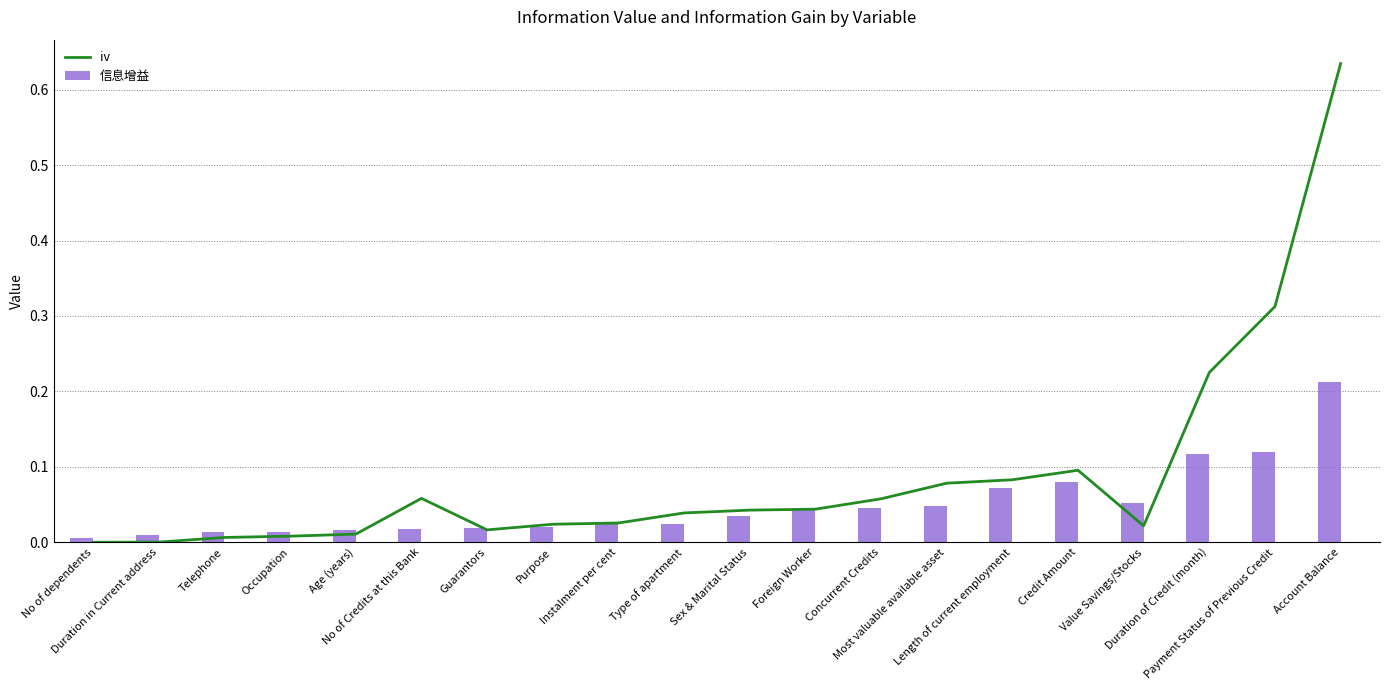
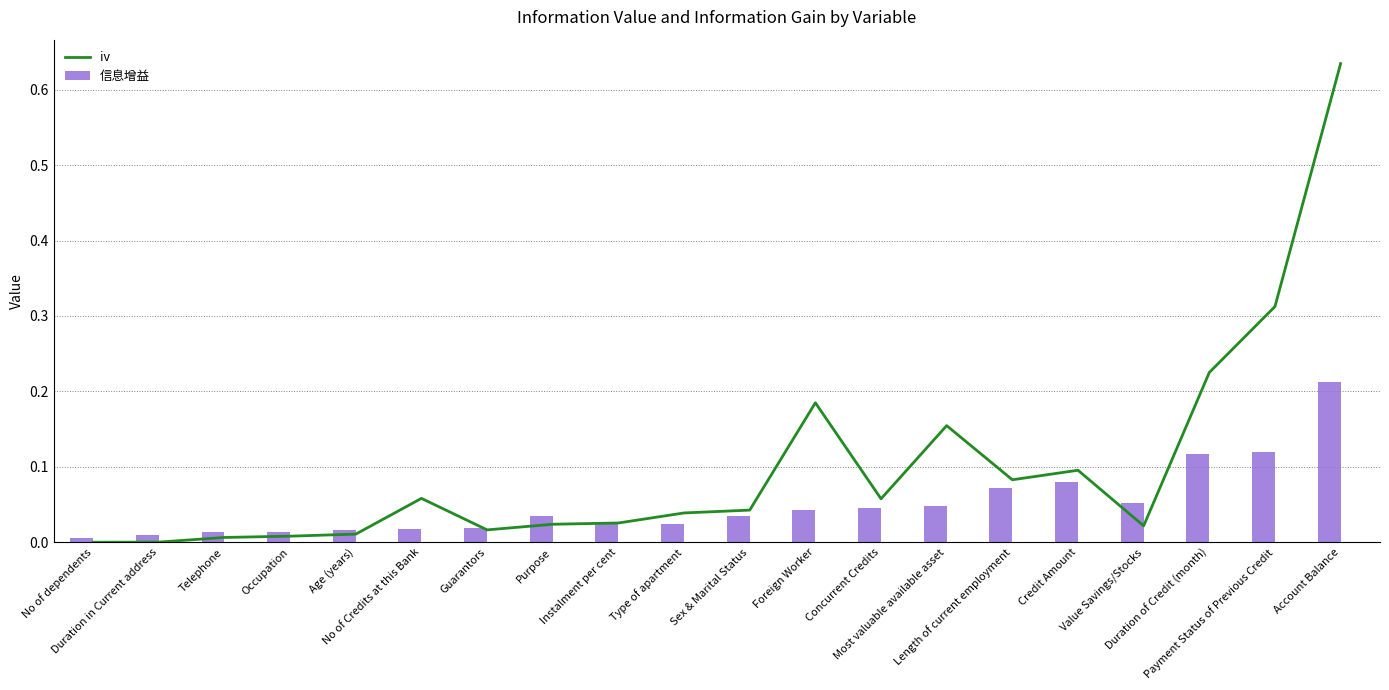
  {
    "信息增益": {
      "No of dependents": 0.01,
      "Duration in Current address": 0.01,
      "Telephone": 0.01,
      "Occupation": 0.01,
      "Age (years)": 0.02,
      "No of Credits at this Bank": 0.02,
      "Guarantors": 0.02,
-     "Purpose": 0.02,
+     "Purpose": 0.04,
      "Instalment per cent": 0.02,
      "Type of apartment": 0.02,
      "Sex & Marital Status": 0.03,
      "Foreign Worker": 0.04,
      "Concurrent Credits": 0.04,
      "Most valuable available asset": 0.05,
      "Length of current employment": 0.07,
      "Credit Amount": 0.08,
      "Value Savings/Stocks": 0.05,
      "Duration of Credit (month)": 0.12,
      "Payment Status of Previous Credit": 0.12,
      "Account Balance": 0.21
    },
    "iv": {
      "No of dependents": 0.00,
      "Duration in Current address": 0.00,
      "Telephone": 0.01,
      "Occupation": 0.01,
      "Age (years)": 0.01,
      "No of Credits at this Bank": 0.06,
      "Guarantors": 0.02,
      "Purpose": 0.02,
      "Instalment per cent": 0.03,
      "Type of apartment": 0.04,
      "Sex & Marital Status": 0.04,
-     "Foreign Worker": 0.04,
+     "Foreign Worker": 0.18,
      "Concurrent Credits": 0.06,
-     "Most valuable available asset": 0.08,
+     "Most valuable available asset": 0.15,
      "Length of current employment": 0.08,
      "Credit Amount": 0.10,
      "Value Savings/Stocks": 0.02,
      "Duration of Credit (month)": 0.23,
      "Payment Status of Previous Credit": 0.31,
      "Account Balance": 0.63
    }
  }
